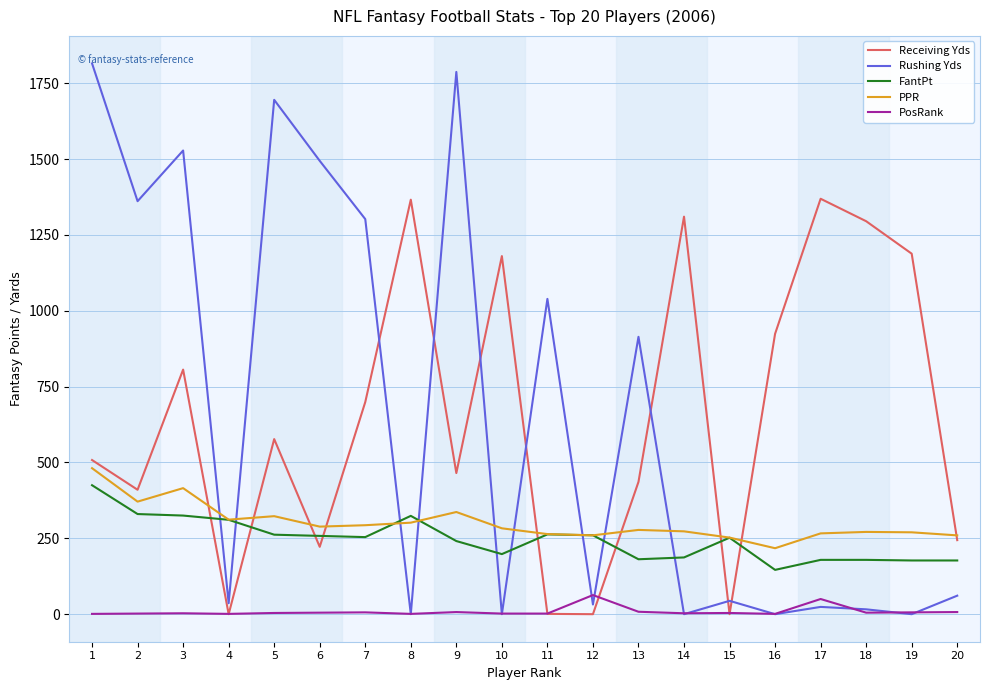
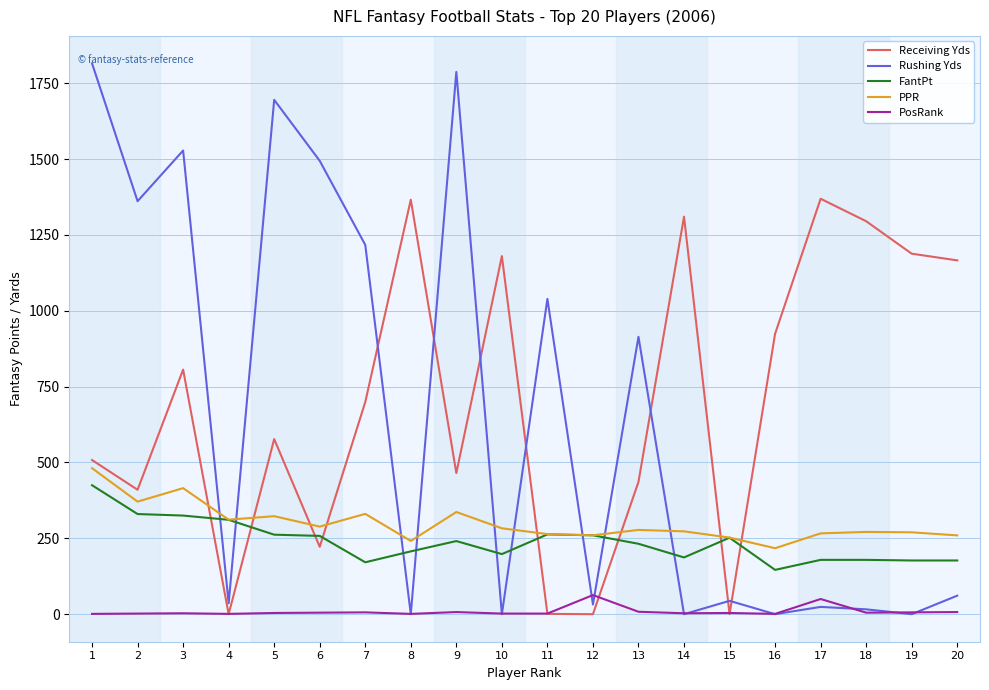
  {
    "Receiving Yds": {
      "1": 510,
      "2": 410,
      "3": 810,
      "5": 580,
      "6": 220,
      "7": 700,
      "8": 1370,
      "9": 470,
      "10": 1180,
      "12": 0,
      "13": 440,
      "14": 1310,
      "16": 920,
      "17": 1370,
      "18": 1300,
      "19": 1190,
-     "20": 240
+     "20": 1170
    },
    "Rushing Yds": {
      "1": 1820,
      "2": 1360,
      "3": 1530,
      "4": 40,
      "5": 1700,
      "6": 1490,
-     "7": 1300,
+     "7": 1220,
      "9": 1790,
      "11": 1040,
      "12": 30,
      "13": 910,
      "15": 40,
      "17": 20,
      "18": 20,
      "20": 60
    },
    "FantPt": {
      "1": 430,
      "2": 330,
      "3": 330,
      "5": 260,
      "6": 260,
-     "7": 250,
-     "8": 320,
+     "7": 170,
+     "8": 210,
      "9": 240,
      "10": 200,
-     "13": 180,
+     "13": 230,
      "14": 190,
      "16": 150,
      "17": 180,
      "18": 180,
      "19": 180,
      "20": 180
    },
    "PPR": {
      "1": 480,
      "2": 370,
      "3": 420,
      "5": 320,
      "6": 290,
-     "7": 290,
-     "8": 300,
+     "7": 330,
+     "8": 240,
      "9": 340,
      "10": 280,
      "13": 280,
      "14": 270,
      "16": 220,
      "17": 270,
      "18": 270,
      "19": 270,
      "20": 260
    },
    "PosRank": {
      "1": 0,
      "2": 0,
      "3": 0,
      "5": 0,
      "6": 10,
      "7": 10,
      "9": 10,
      "12": 60,
      "13": 10,
      "17": 50,
      "18": 10,
      "20": 10
    }
  }
